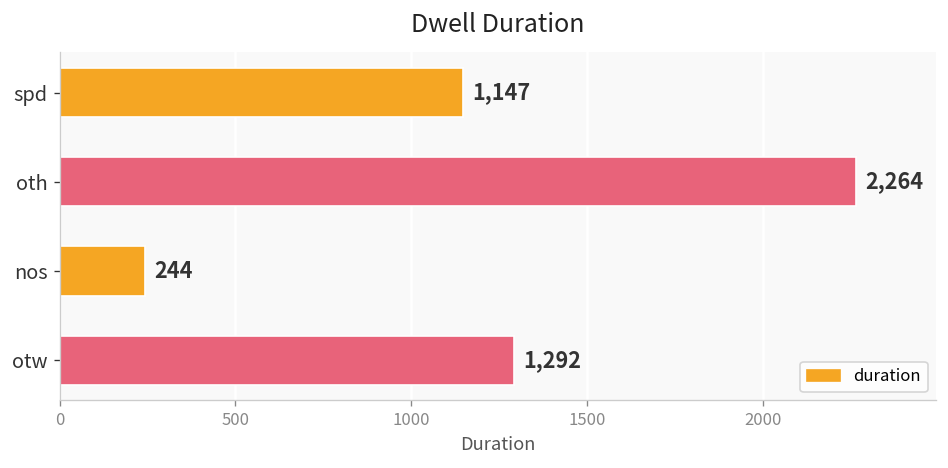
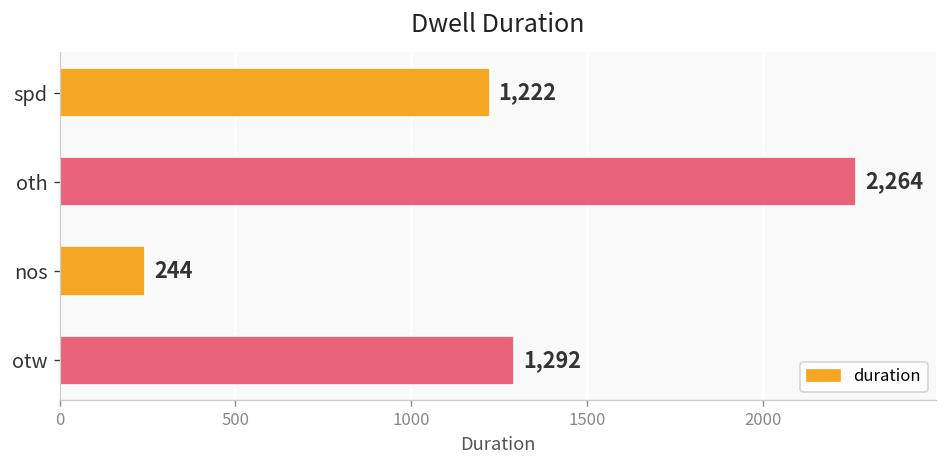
  {
-   "spd": "1,147",
+   "spd": "1,222",
    "oth": "2,264",
    "nos": "244",
    "otw": "1,292"
  }
